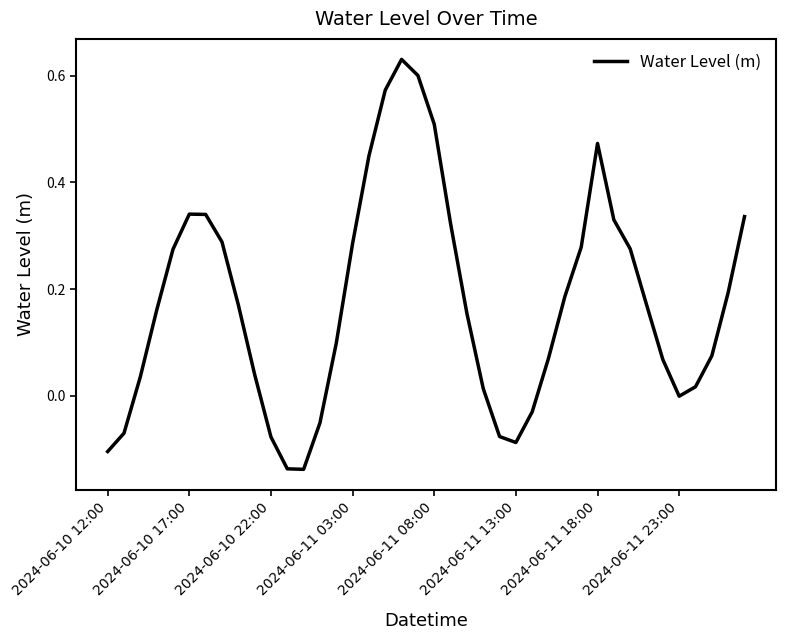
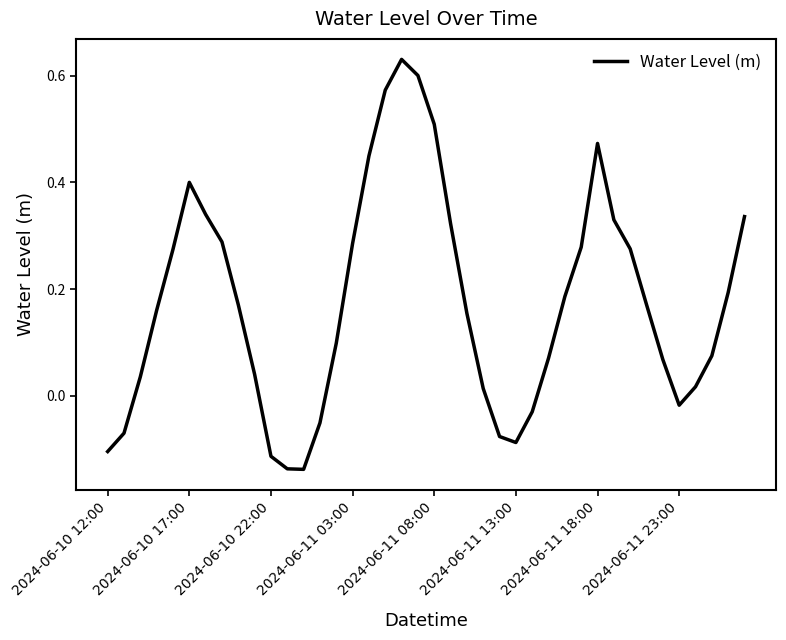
  {
    "2024-06-10 12:00": -0.10,
-   "2024-06-10 17:00": 0.34,
-   "2024-06-10 22:00": -0.08,
+   "2024-06-10 17:00": 0.40,
+   "2024-06-10 22:00": -0.11,
    "2024-06-11 03:00": 0.29,
    "2024-06-11 08:00": 0.51,
    "2024-06-11 13:00": -0.09,
    "2024-06-11 18:00": 0.47,
-   "2024-06-11 23:00": 0.00
+   "2024-06-11 23:00": -0.02
  }
